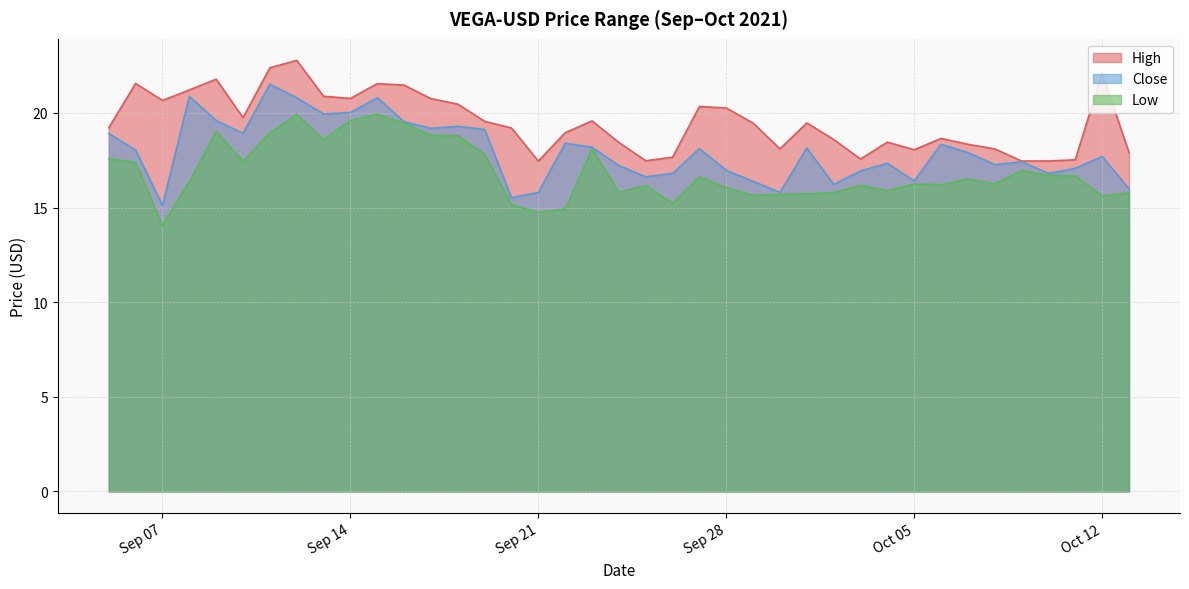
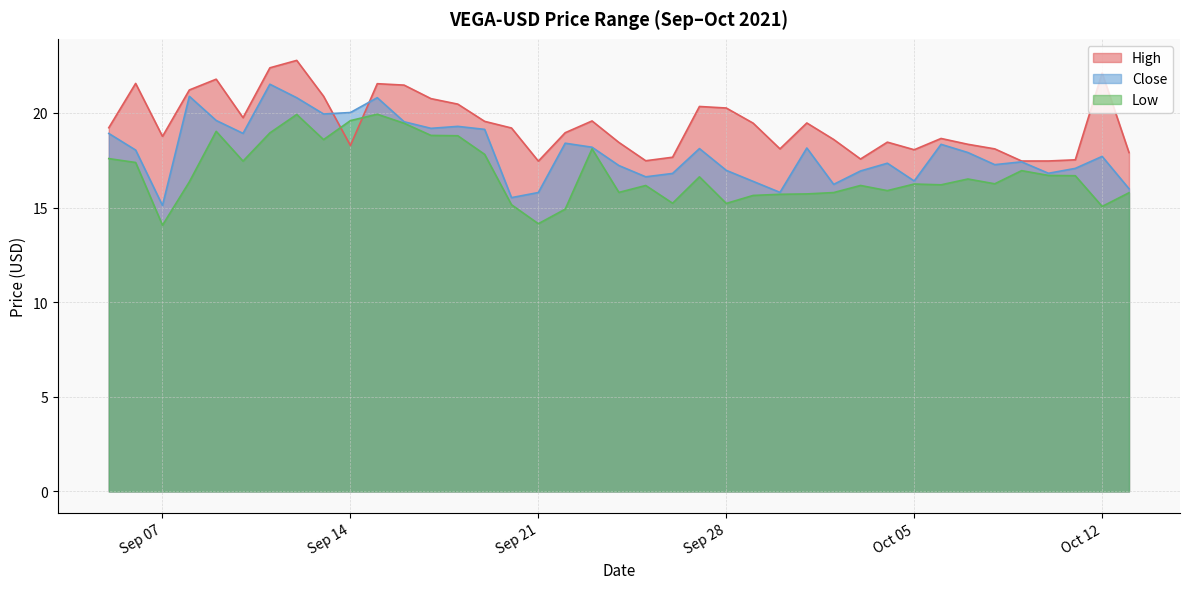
  {
    "High": {
-     "Sep 07": 20.7,
-     "Sep 14": 20.8,
+     "Sep 07": 18.8,
+     "Sep 14": 18.3,
      "Sep 21": 17.5,
      "Sep 28": 20.3,
      "Oct 05": 18.1
    },
    "Close": {
      "Sep 07": 15.1,
      "Sep 14": 20.0,
      "Sep 21": 15.8,
      "Sep 28": 17.0,
      "Oct 05": 16.4,
      "Oct 12": 17.7
    },
    "Low": {
      "Sep 07": 14.1,
      "Sep 14": 19.6,
-     "Sep 21": 14.7,
-     "Sep 28": 16.1,
+     "Sep 21": 14.1,
+     "Sep 28": 15.2,
      "Oct 05": 16.2,
-     "Oct 12": 15.6
+     "Oct 12": 15.1
    }
  }
